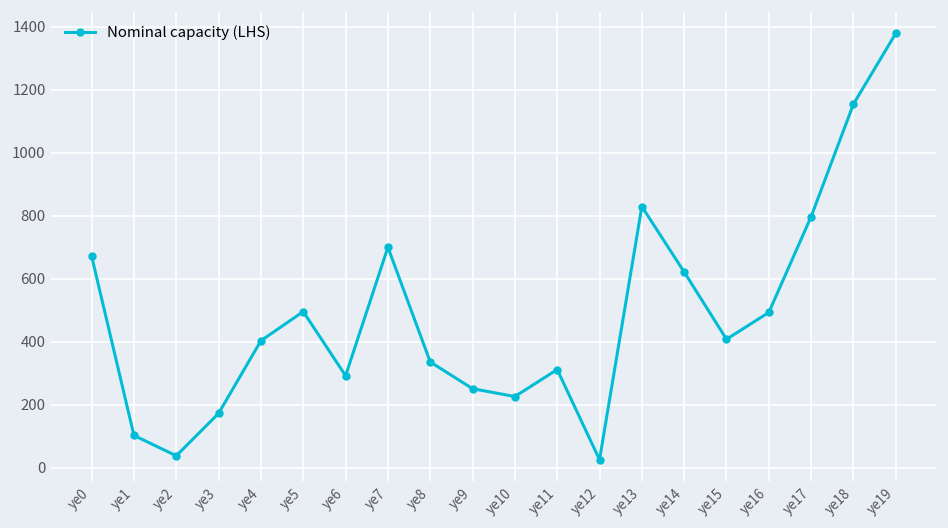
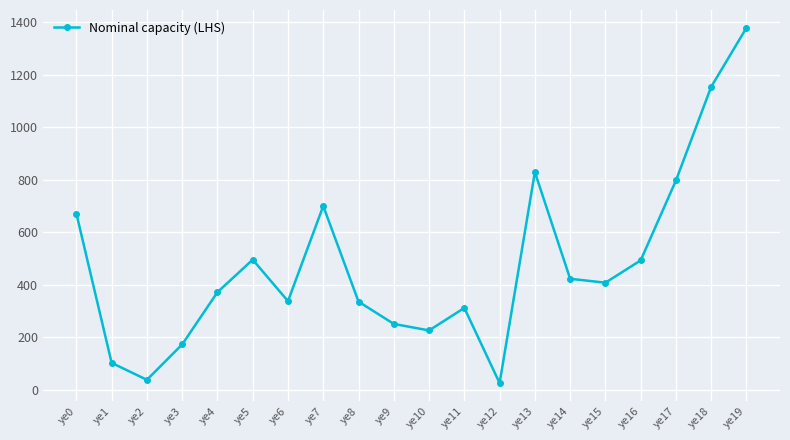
  {
    "ye0": 670,
    "ye1": 100,
    "ye2": 40,
    "ye3": 170,
-   "ye4": 400,
+   "ye4": 370,
    "ye5": 500,
-   "ye6": 290,
+   "ye6": 340,
    "ye7": 700,
    "ye8": 340,
    "ye9": 250,
    "ye10": 230,
    "ye11": 310,
    "ye12": 30,
    "ye13": 830,
-   "ye14": 620,
+   "ye14": 420,
    "ye15": 410,
    "ye16": 490,
    "ye17": 800,
    "ye18": 1160,
    "ye19": 1380
  }
